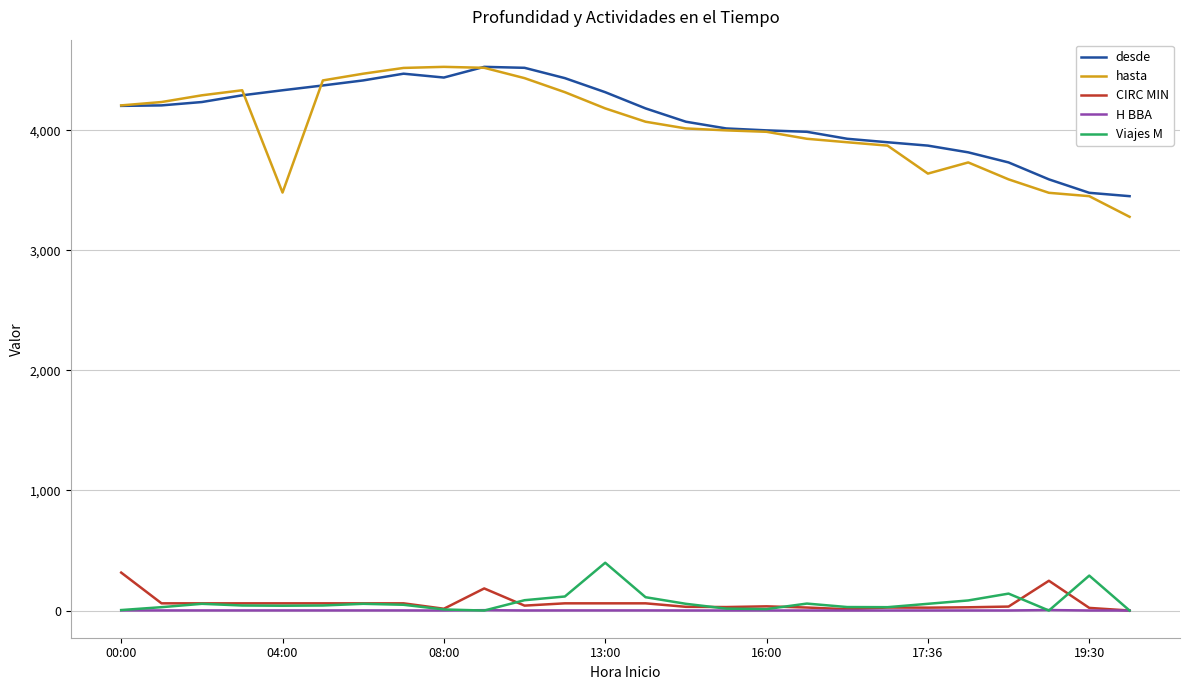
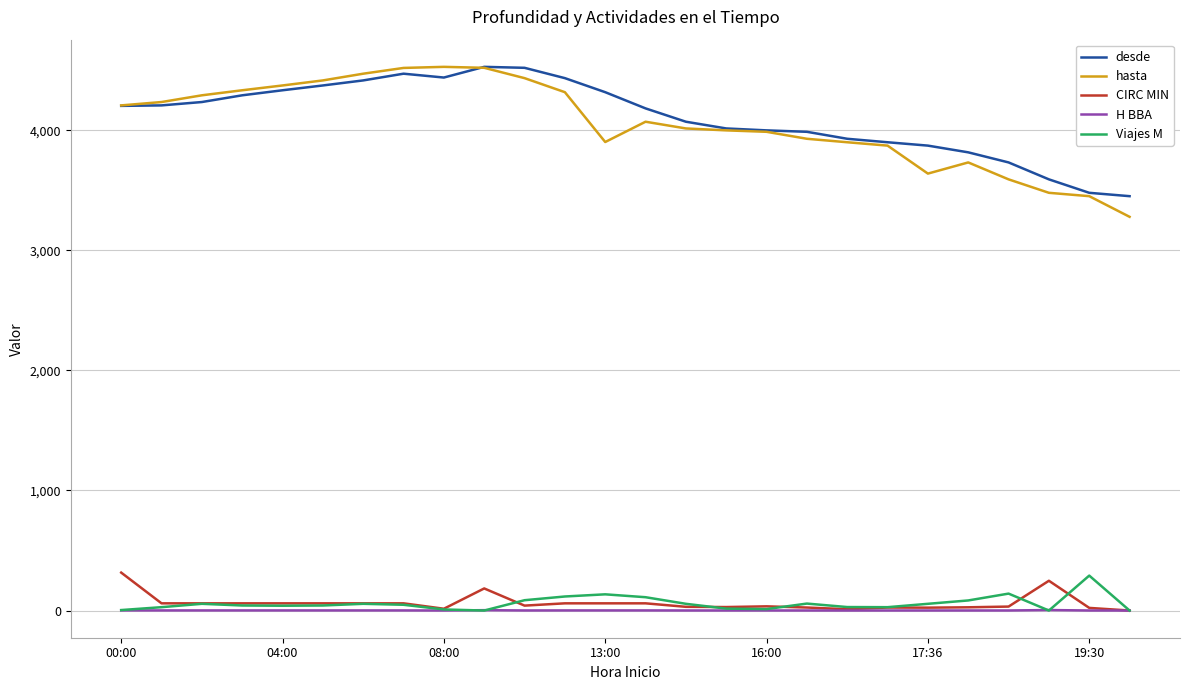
  {
    "desde": {
      "04:00": "4,330",
      "08:00": "4,440",
      "13:00": "4,320",
      "17:36": "3,870",
      "19:30": "3,480"
    },
    "hasta": {
-     "04:00": "3,480",
+     "04:00": "4,370",
      "08:00": "4,530",
-     "13:00": "4,180",
+     "13:00": "3,900",
      "17:36": "3,640",
      "19:30": "3,450"
    },
    "CIRC MIN": {
      "00:00": "320",
      "13:00": "60",
      "16:00": "40",
      "17:36": "20",
      "19:30": "20"
    },
    "H BBA": {
      "04:00": "0",
      "13:00": "0",
      "17:36": "0",
      "19:30": "0"
    },
    "Viajes M": {
-     "13:00": "400",
+     "13:00": "140",
      "17:36": "60",
      "19:30": "290"
    }
  }
